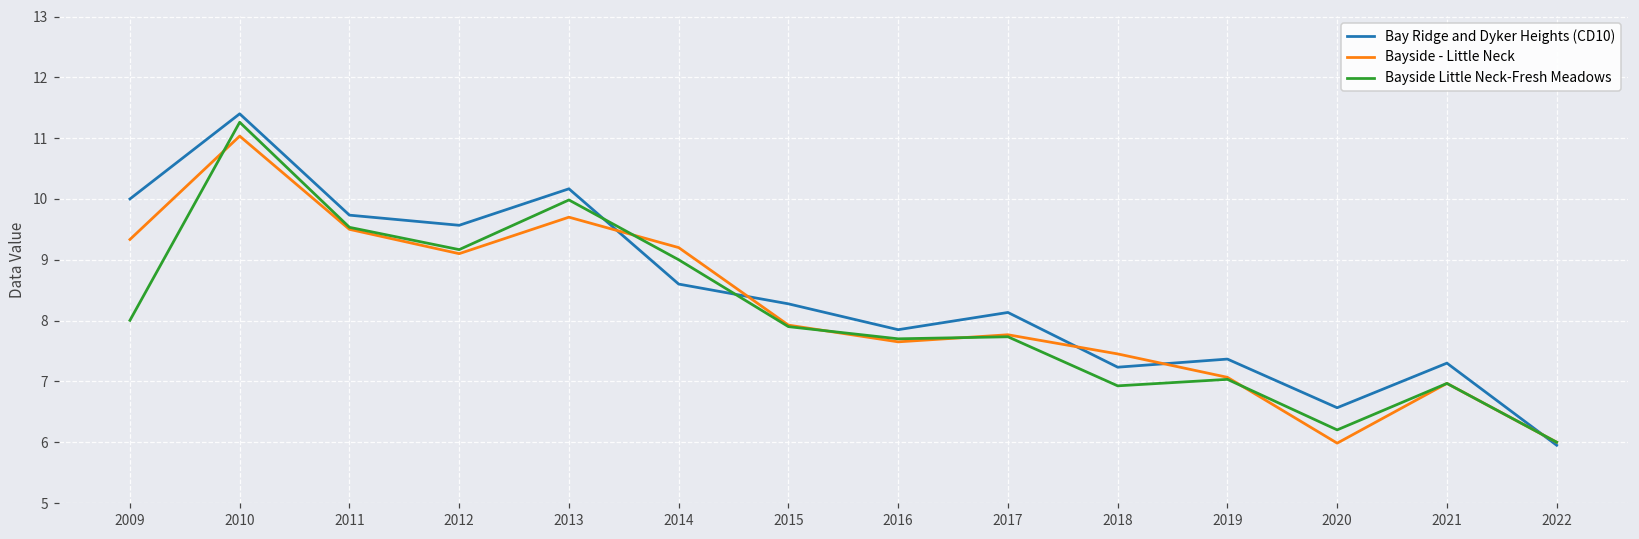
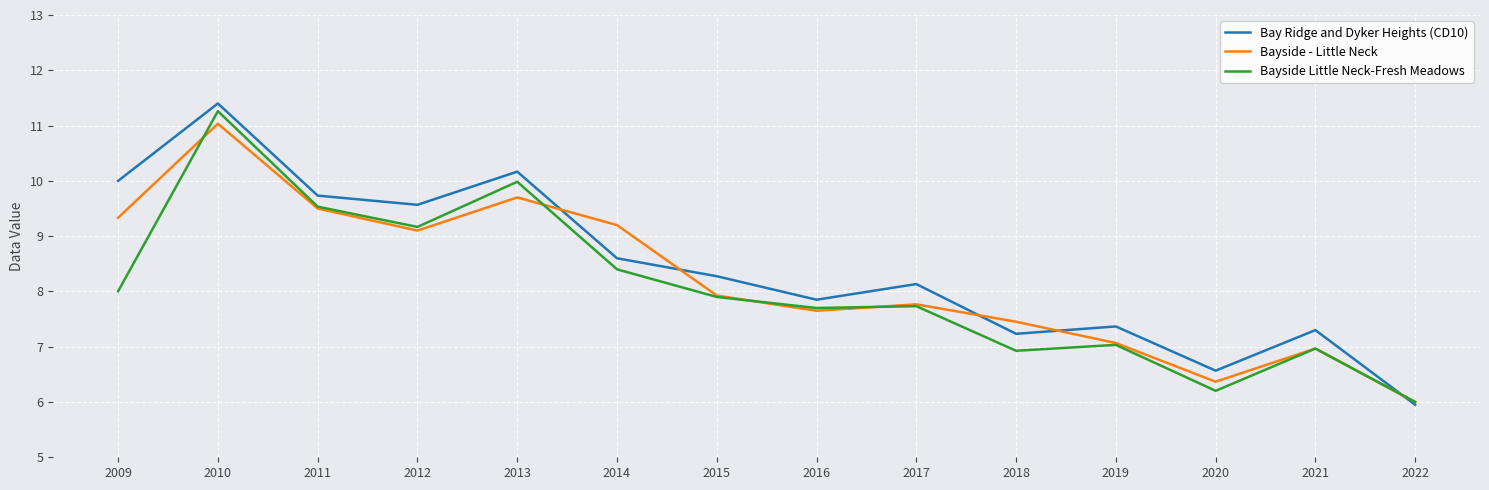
  {
    "Bay Ridge and Dyker Heights (CD10)": {
      "2009": 10.0,
      "2010": 11.4,
      "2011": 9.7,
      "2012": 9.6,
      "2013": 10.2,
      "2014": 8.6,
      "2015": 8.3,
      "2016": 7.9,
      "2017": 8.1,
      "2018": 7.2,
      "2019": 7.4,
      "2020": 6.6,
      "2021": 7.3,
      "2022": 6.0
    },
    "Bayside - Little Neck": {
      "2009": 9.3,
      "2010": 11.0,
      "2012": 9.1,
      "2013": 9.7,
      "2014": 9.2,
      "2016": 7.7,
      "2018": 7.5,
-     "2020": 6.0
+     "2020": 6.4
    },
    "Bayside Little Neck-Fresh Meadows": {
      "2009": 8.0,
      "2010": 11.3,
      "2012": 9.2,
      "2013": 10.0,
-     "2014": 9.0,
+     "2014": 8.4,
      "2016": 7.7,
      "2018": 6.9,
      "2020": 6.2
    }
  }
